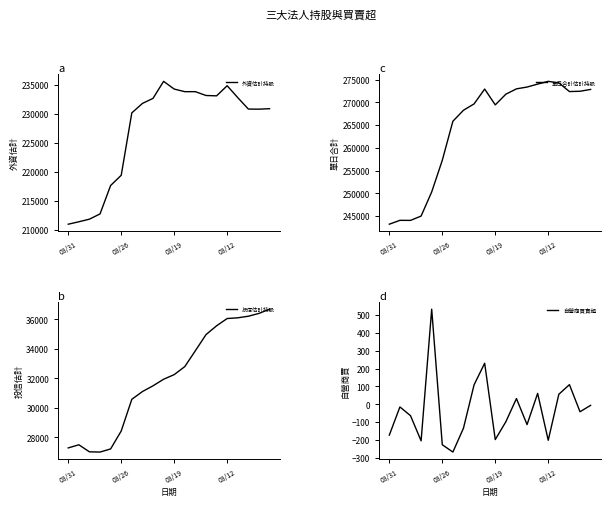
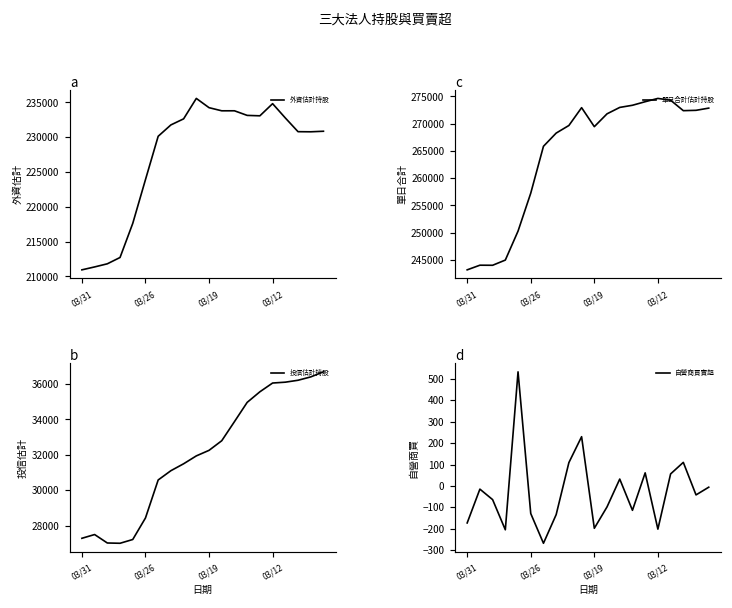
  {
    "a": {
      "03/31": 211000,
-     "03/26": 219000,
+     "03/26": 224000,
      "03/19": 234000,
      "03/12": 235000
    },
    "b": {
      "03/31": 27300,
      "03/26": 28400,
      "03/19": 32300,
      "03/12": 36100
    },
    "c": {
      "03/31": 243000,
      "03/26": 257000,
      "03/19": 269000,
      "03/12": 275000
    },
    "d": {
      "03/31": -170,
-     "03/26": -230,
+     "03/26": -130,
      "03/19": -200,
      "03/12": -200
    }
  }
